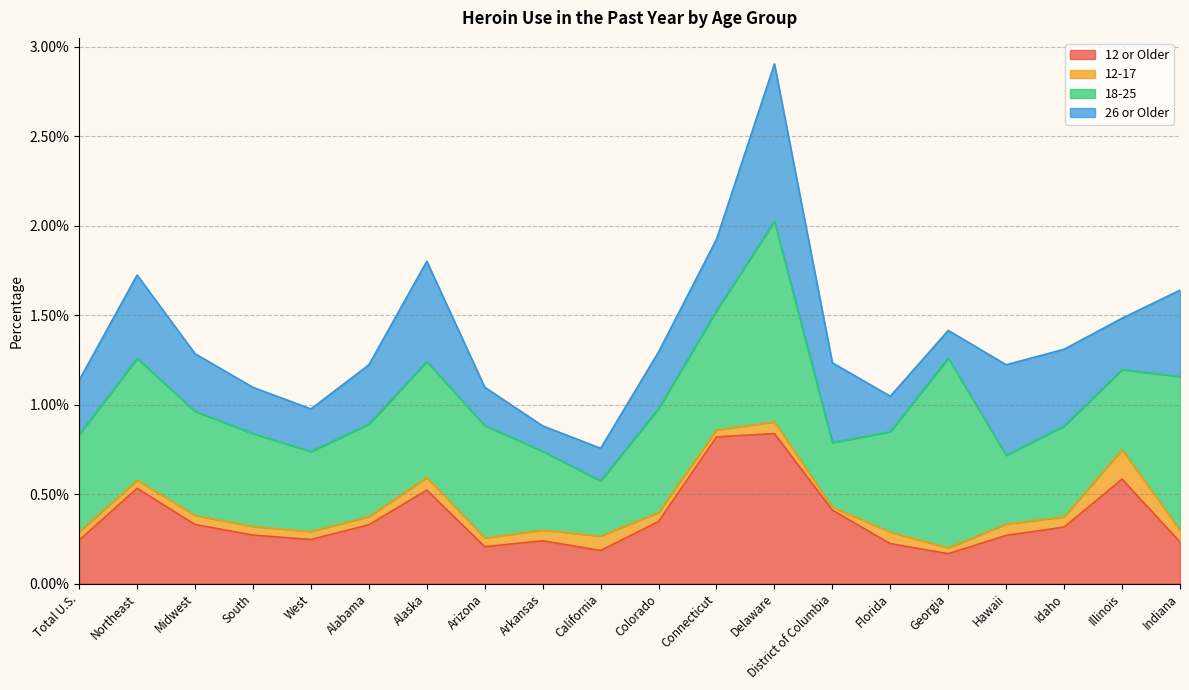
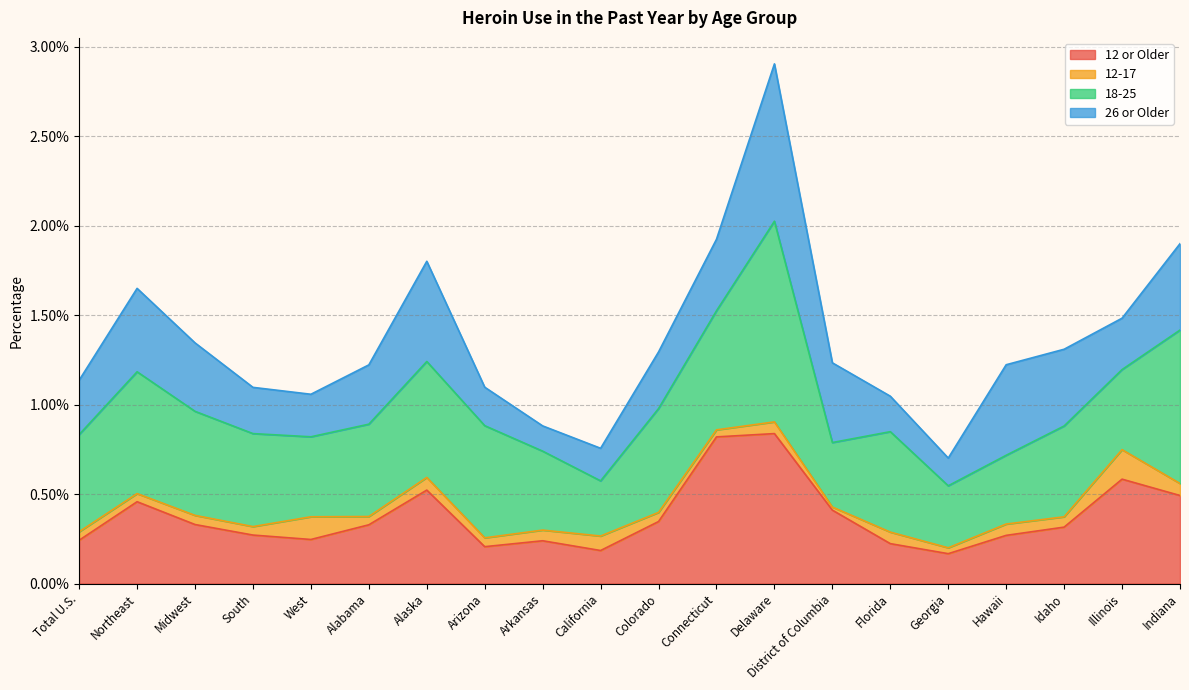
  {
    "12 or Older": {
      "Total U.S.": "0.24%",
-     "Northeast": "0.53%",
+     "Northeast": "0.46%",
      "Midwest": "0.33%",
      "South": "0.27%",
      "West": "0.25%",
      "Alabama": "0.33%",
      "Alaska": "0.52%",
      "Arizona": "0.21%",
      "Arkansas": "0.24%",
      "California": "0.18%",
      "Colorado": "0.35%",
      "Connecticut": "0.82%",
      "Delaware": "0.84%",
      "District of Columbia": "0.41%",
      "Florida": "0.22%",
      "Georgia": "0.17%",
      "Hawaii": "0.27%",
      "Idaho": "0.32%",
      "Illinois": "0.58%",
-     "Indiana": "0.23%"
+     "Indiana": "0.49%"
    },
    "12-17": {
      "Total U.S.": "0.05%",
      "Northeast": "0.05%",
      "Midwest": "0.05%",
      "South": "0.05%",
-     "West": "0.05%",
+     "West": "0.13%",
      "Alabama": "0.05%",
      "Alaska": "0.07%",
      "Arizona": "0.05%",
      "Arkansas": "0.06%",
      "California": "0.08%",
      "Colorado": "0.05%",
      "Connecticut": "0.04%",
      "Delaware": "0.07%",
      "District of Columbia": "0.02%",
      "Florida": "0.06%",
      "Georgia": "0.03%",
      "Hawaii": "0.06%",
      "Idaho": "0.06%",
      "Illinois": "0.16%",
      "Indiana": "0.07%"
    },
    "18-25": {
      "Total U.S.": "0.54%",
      "Northeast": "0.68%",
      "Midwest": "0.58%",
      "South": "0.52%",
      "West": "0.45%",
      "Alabama": "0.52%",
      "Alaska": "0.65%",
      "Arizona": "0.63%",
      "Arkansas": "0.44%",
      "California": "0.31%",
      "Colorado": "0.58%",
      "Connecticut": "0.67%",
      "Delaware": "1.12%",
      "District of Columbia": "0.36%",
      "Florida": "0.56%",
-     "Georgia": "1.06%",
+     "Georgia": "0.35%",
      "Hawaii": "0.38%",
      "Idaho": "0.51%",
      "Illinois": "0.45%",
      "Indiana": "0.86%"
    },
    "26 or Older": {
      "Total U.S.": "0.30%",
      "Northeast": "0.47%",
-     "Midwest": "0.32%",
+     "Midwest": "0.38%",
      "South": "0.26%",
      "West": "0.24%",
      "Alabama": "0.33%",
      "Alaska": "0.56%",
      "Arizona": "0.22%",
      "Arkansas": "0.14%",
      "California": "0.18%",
      "Colorado": "0.32%",
      "Connecticut": "0.40%",
      "Delaware": "0.88%",
      "District of Columbia": "0.45%",
      "Florida": "0.20%",
      "Georgia": "0.15%",
      "Hawaii": "0.51%",
      "Idaho": "0.43%",
      "Illinois": "0.29%",
      "Indiana": "0.48%"
    }
  }
